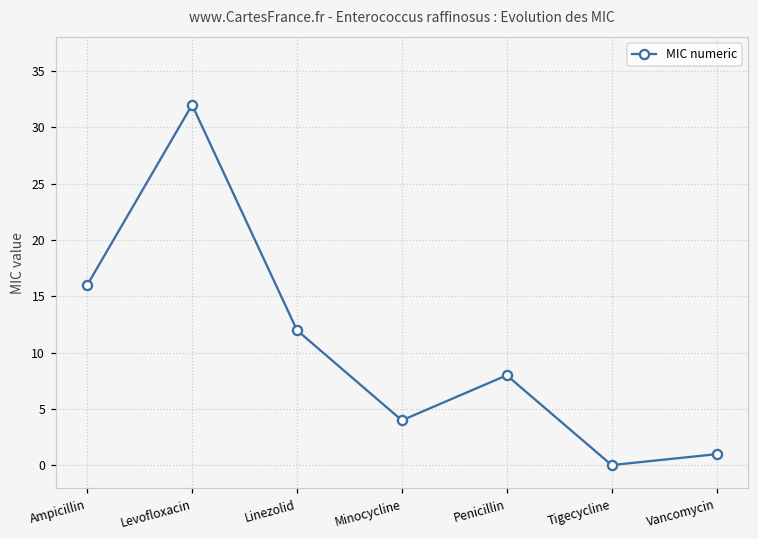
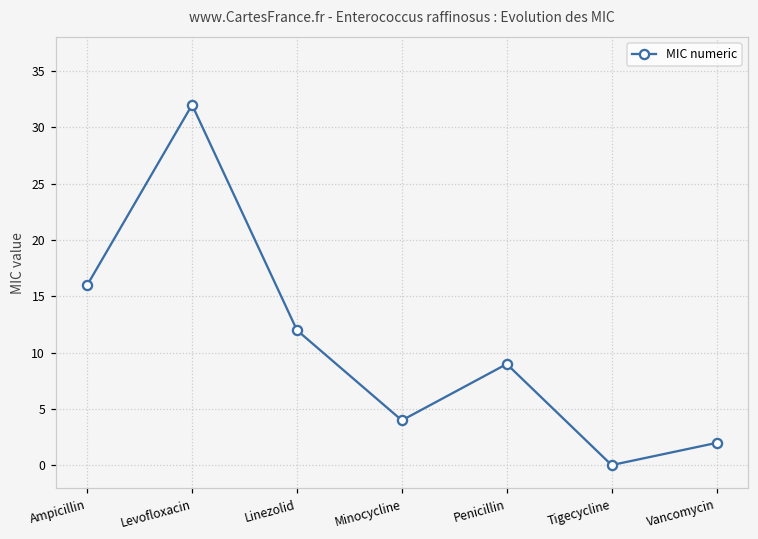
  {
    "Ampicillin": 16,
    "Levofloxacin": 32,
    "Linezolid": 12,
    "Minocycline": 4,
-   "Penicillin": 8,
+   "Penicillin": 9,
    "Tigecycline": 0,
-   "Vancomycin": 1
+   "Vancomycin": 2
  }
